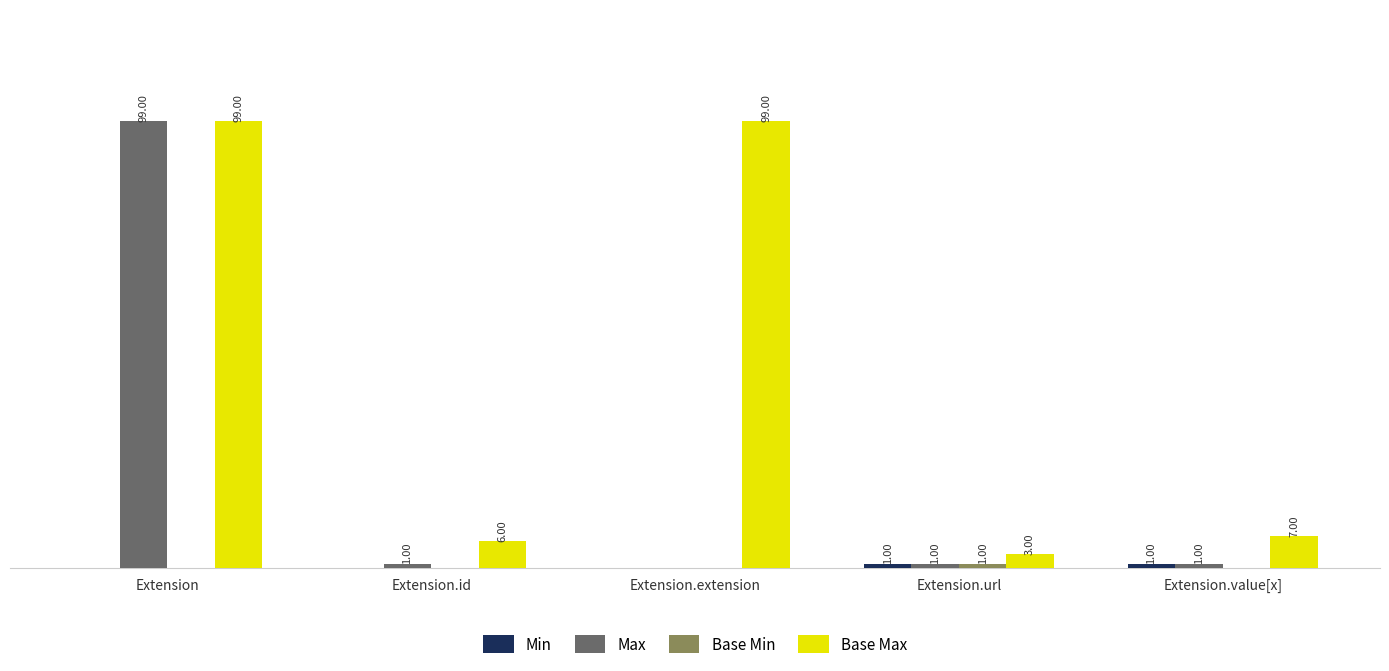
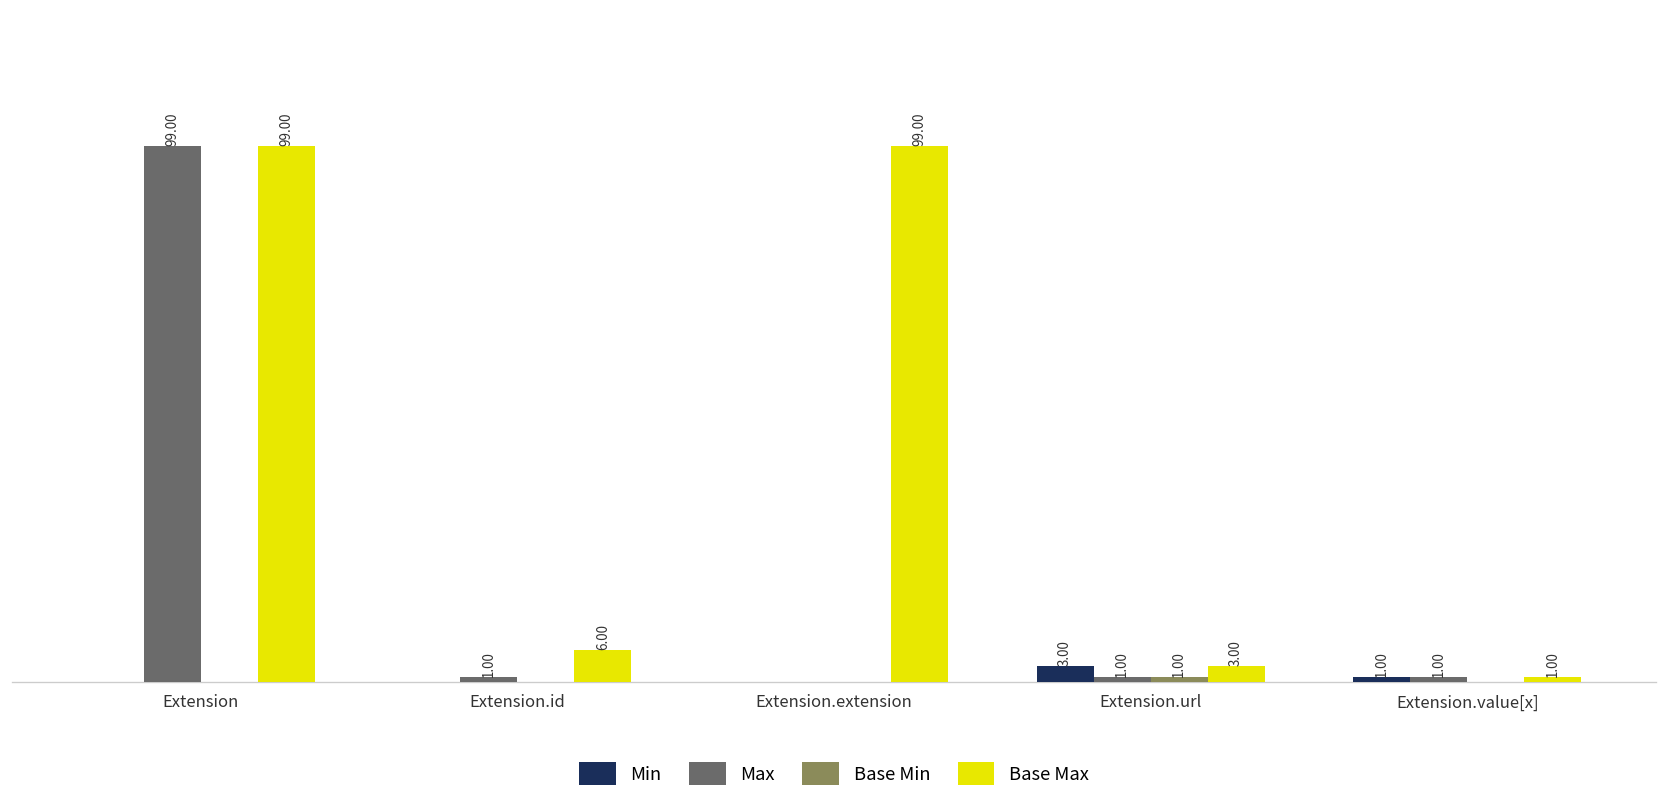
  {
    "Min": {
-     "Extension.url": 1.00,
+     "Extension.url": 3.00,
      "Extension.value[x]": 1.00
    },
    "Base Max": {
      "Extension": 99.00,
      "Extension.id": 6.00,
      "Extension.extension": 99.00,
      "Extension.url": 3.00,
-     "Extension.value[x]": 7.00
+     "Extension.value[x]": 1.00
    }
  }
